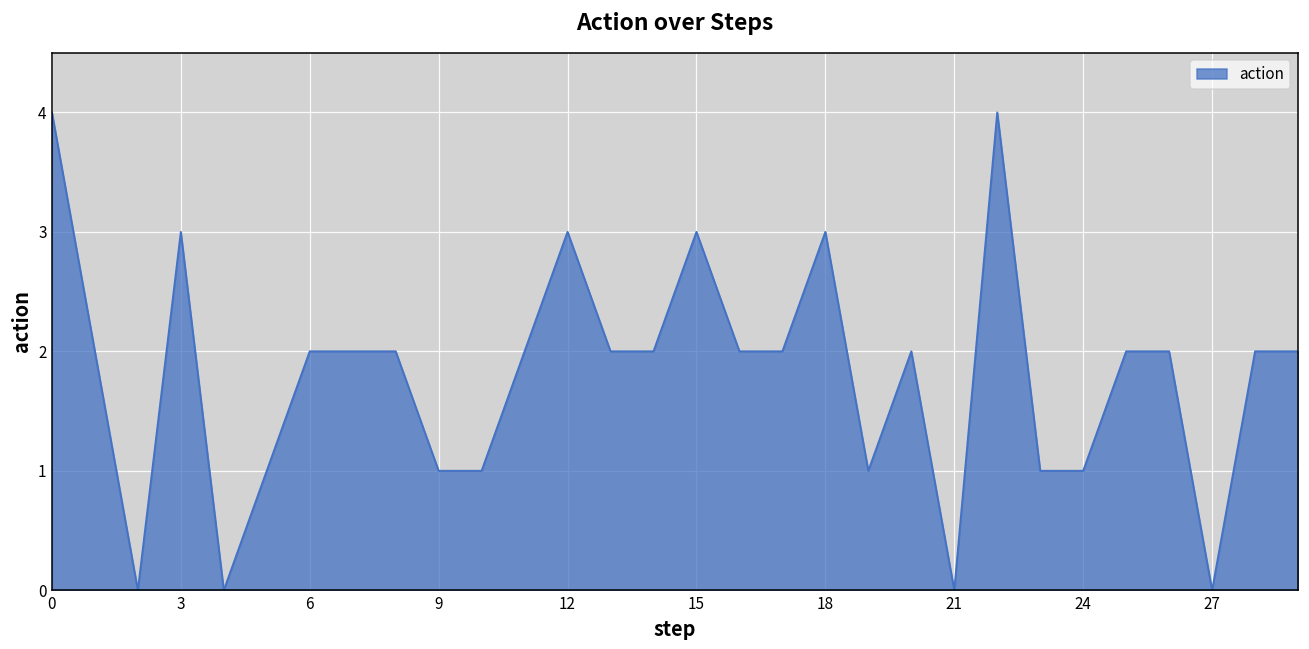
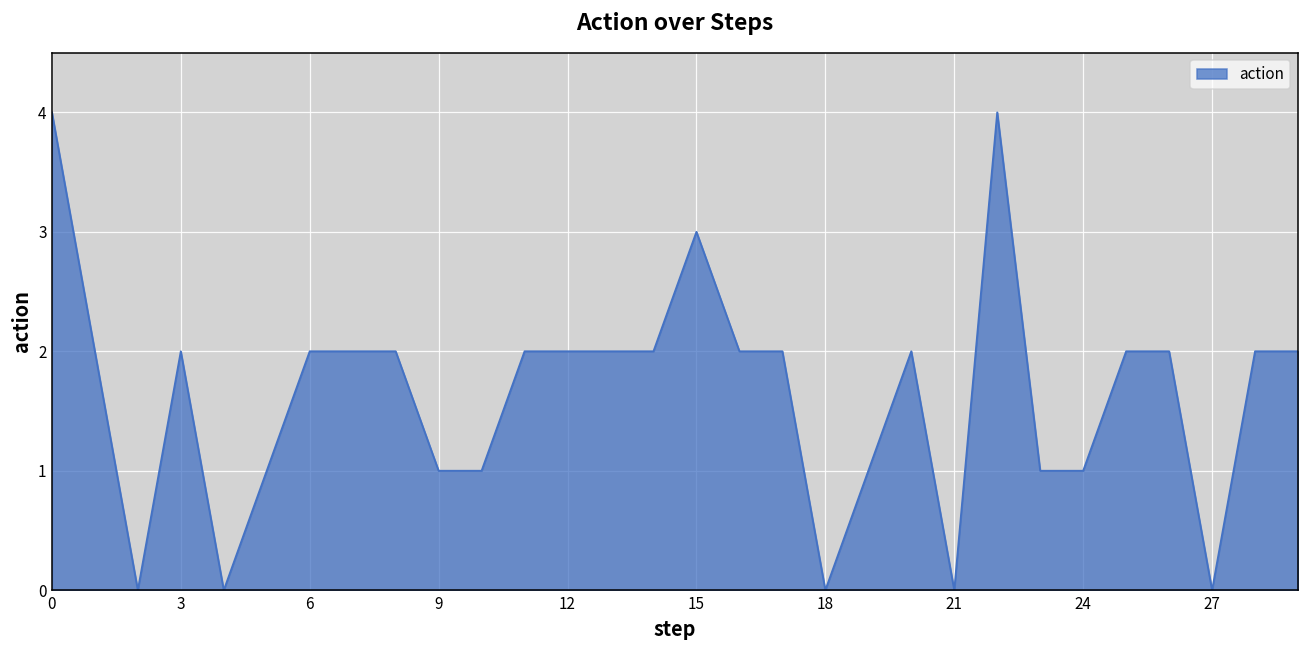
  {
    "0": 4,
-   "3": 3,
+   "3": 2,
    "6": 2,
    "9": 1,
-   "12": 3,
+   "12": 2,
    "15": 3,
-   "18": 3,
+   "18": 0,
    "21": 0,
    "24": 1,
    "27": 0
  }
